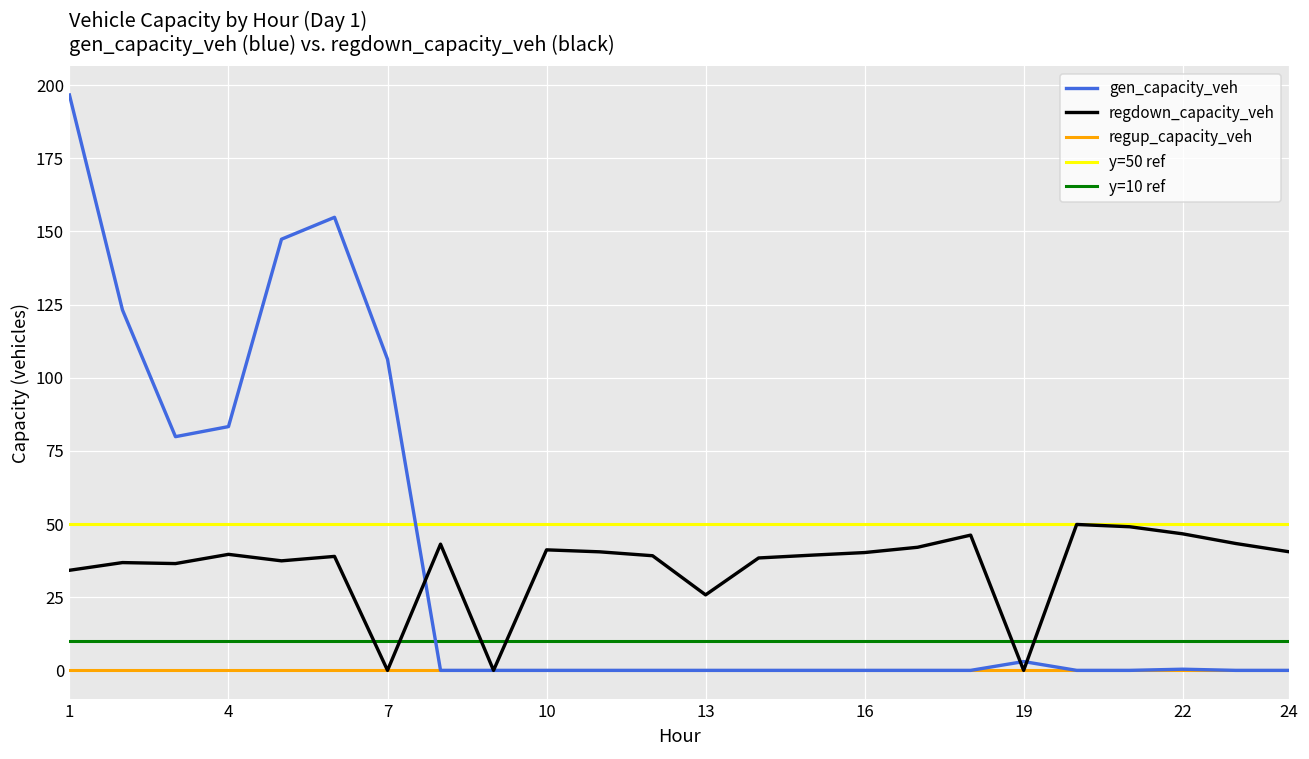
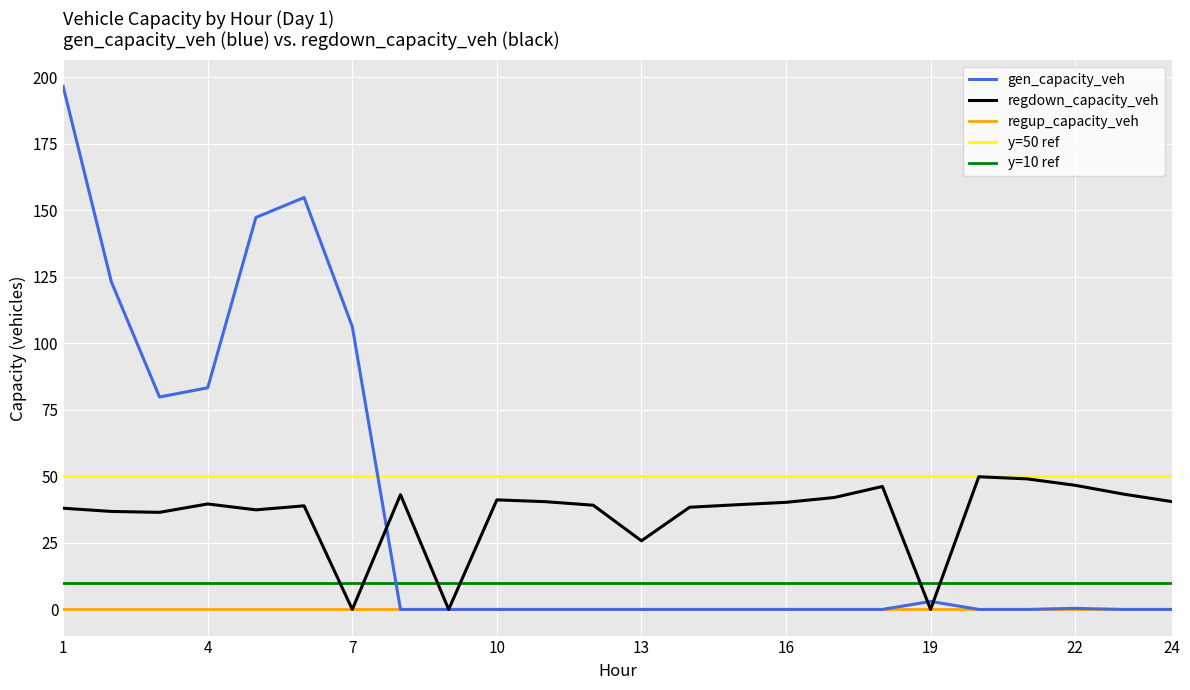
  {
    "gen_capacity_veh": {
      "1": 197,
      "4": 83,
      "7": 106,
      "10": 0,
      "13": 0,
      "16": 0,
      "19": 3,
      "22": 0,
      "24": 0
    },
    "regdown_capacity_veh": {
-     "1": 34,
+     "1": 38,
      "4": 40,
      "7": 0,
      "10": 41,
      "13": 26,
      "16": 40,
      "19": 0,
      "22": 47,
      "24": 41
    }
  }
